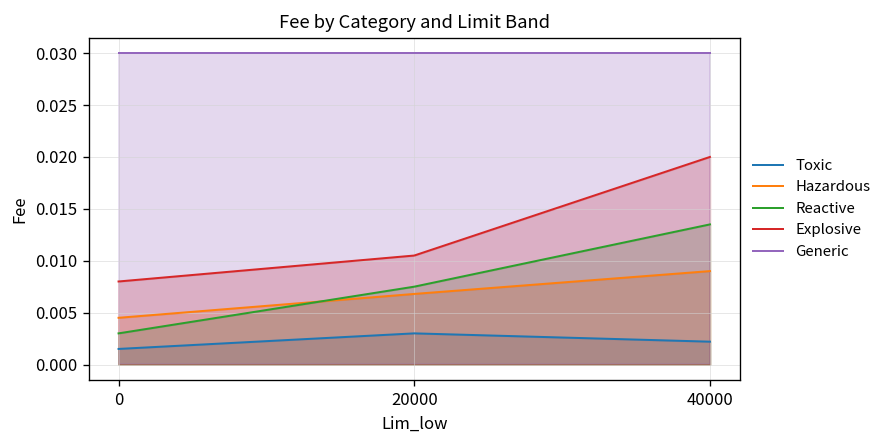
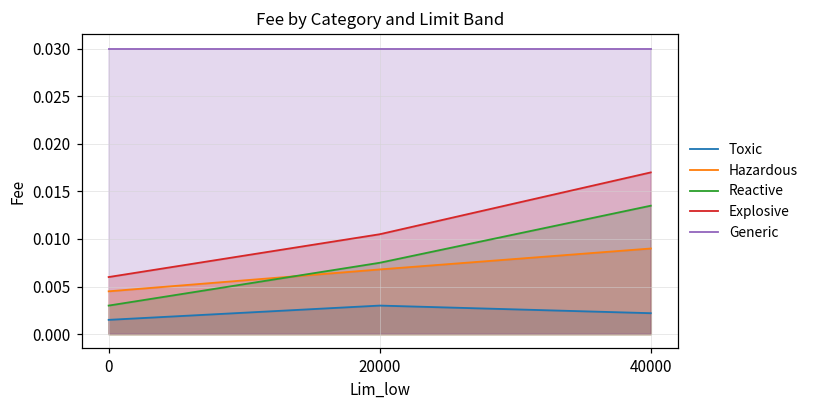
  {
    "Toxic": {
      "0": 0.002,
      "20000": 0.003,
      "40000": 0.002
    },
    "Hazardous": {
      "0": 0.005,
      "20000": 0.007,
      "40000": 0.009
    },
    "Reactive": {
      "0": 0.003,
      "20000": 0.008,
      "40000": 0.014
    },
    "Explosive": {
-     "0": 0.008,
+     "0": 0.006,
      "20000": 0.011,
-     "40000": 0.020
+     "40000": 0.017
    },
    "Generic": {
      "0": 0.030,
      "20000": 0.030,
      "40000": 0.030
    }
  }
